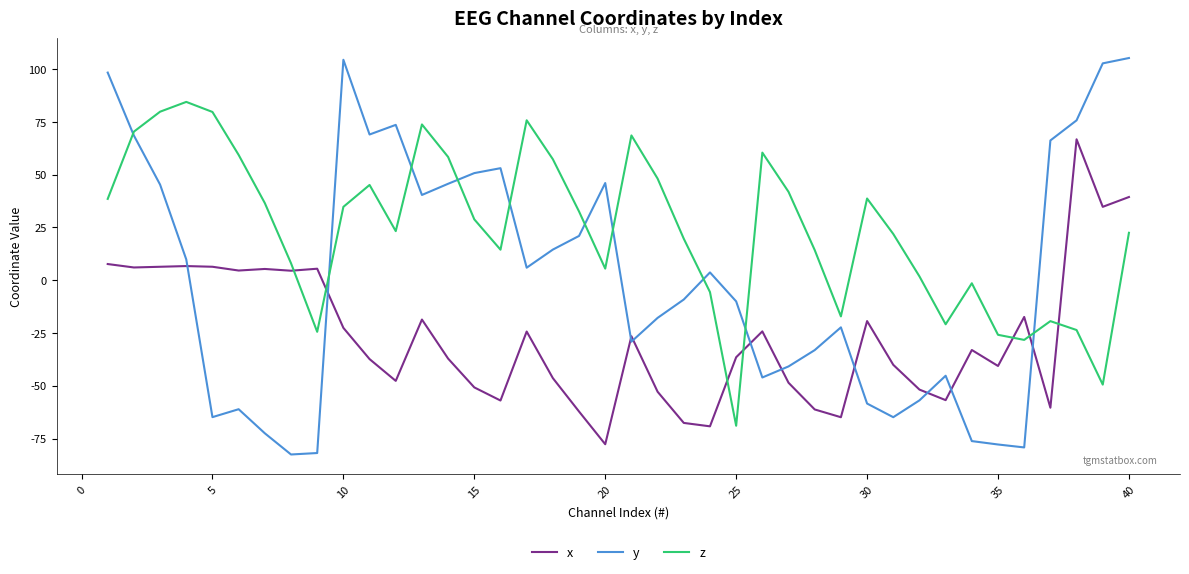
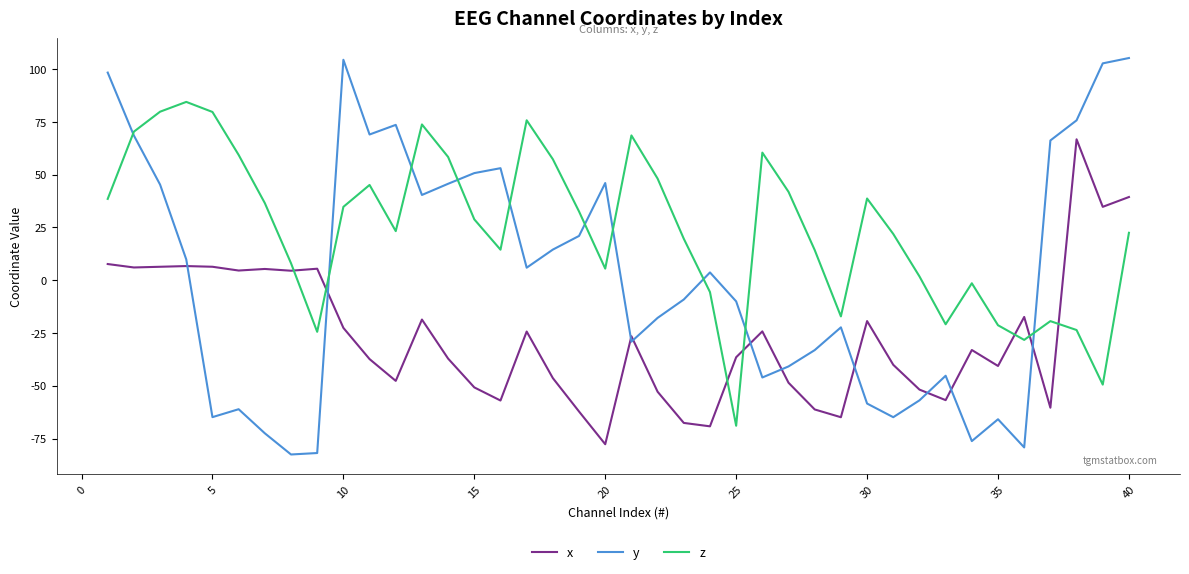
  {
    "x": {
      "5": 6,
      "10": -23,
      "15": -51,
      "20": -78,
      "25": -36,
      "30": -19,
      "35": -41,
      "40": 39
    },
    "y": {
      "5": -65,
      "10": 104,
      "15": 51,
      "20": 46,
      "25": -10,
      "30": -58,
-     "35": -78,
+     "35": -66,
      "40": 105
    },
    "z": {
      "5": 80,
      "10": 35,
      "15": 29,
      "20": 6,
      "25": -69,
      "30": 39,
-     "35": -26,
+     "35": -21,
      "40": 22
    }
  }
